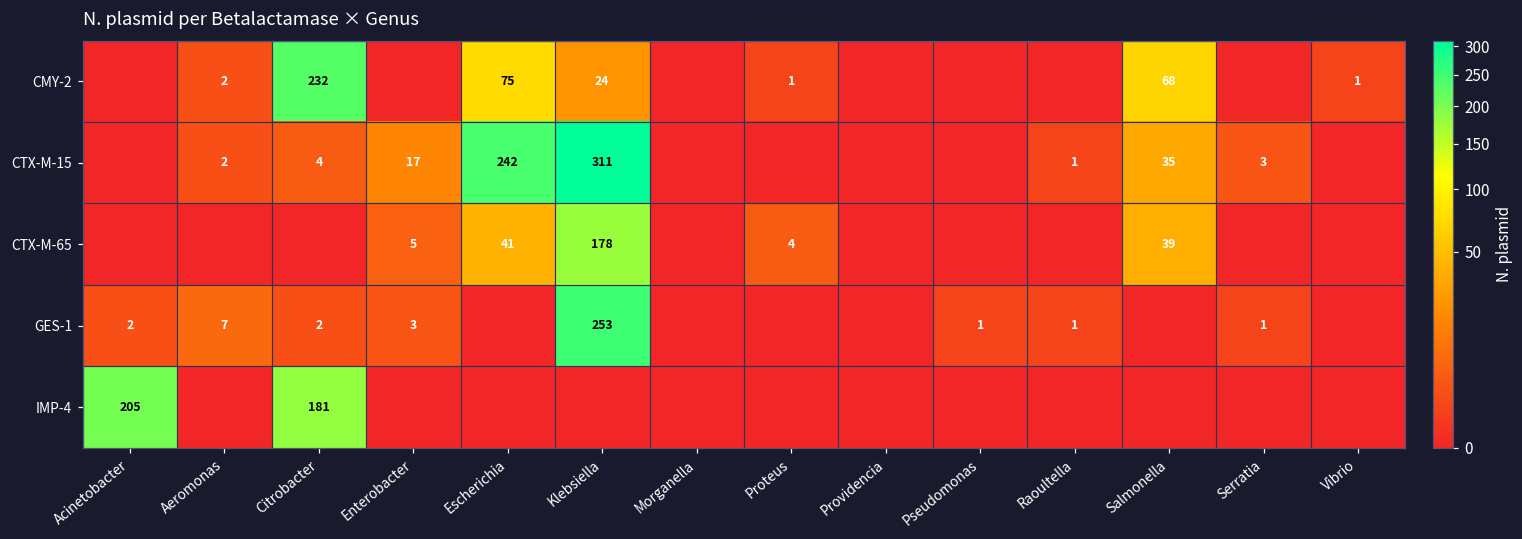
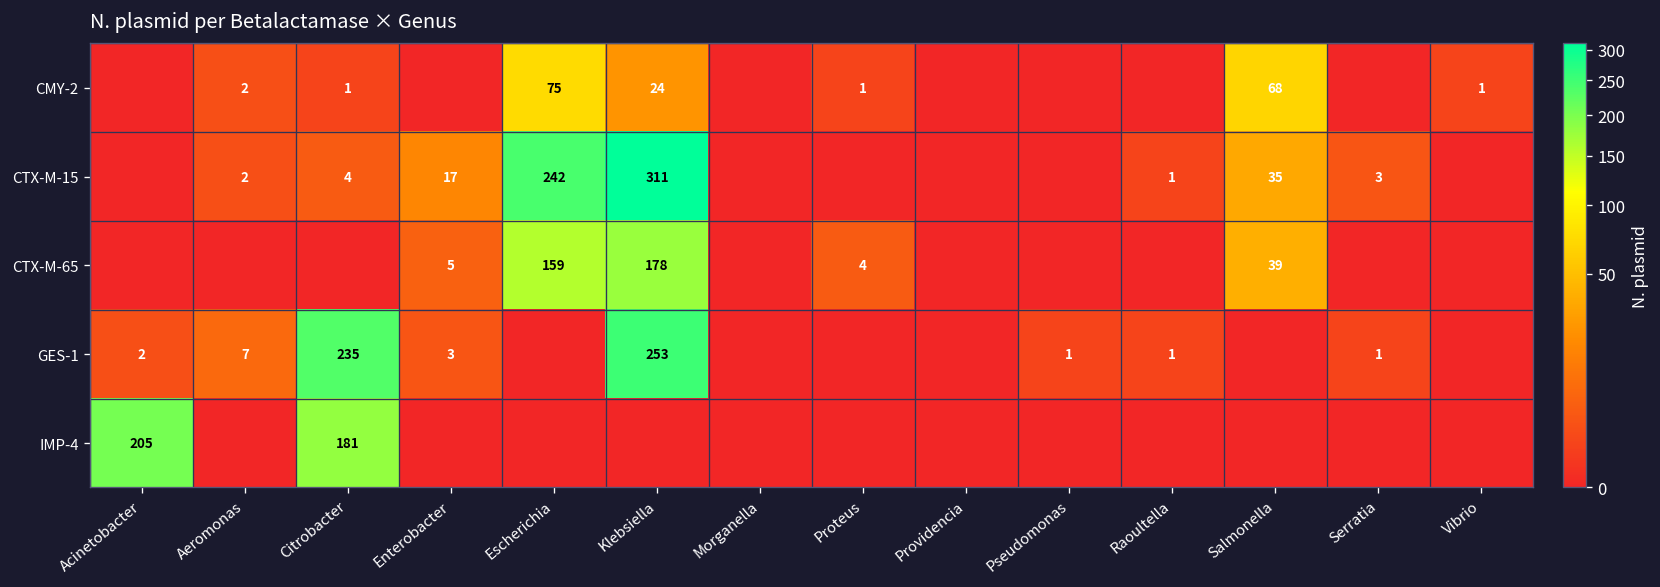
  {
    "CMY-2": {
      "Aeromonas": 2,
-     "Citrobacter": 232,
+     "Citrobacter": 1,
      "Escherichia": 75,
      "Klebsiella": 24,
      "Proteus": 1,
      "Salmonella": 68,
      "Vibrio": 1
    },
    "CTX-M-15": {
      "Aeromonas": 2,
      "Citrobacter": 4,
      "Enterobacter": 17,
      "Escherichia": 242,
      "Klebsiella": 311,
      "Raoultella": 1,
      "Salmonella": 35,
      "Serratia": 3
    },
    "CTX-M-65": {
      "Enterobacter": 5,
-     "Escherichia": 41,
+     "Escherichia": 159,
      "Klebsiella": 178,
      "Proteus": 4,
      "Salmonella": 39
    },
    "GES-1": {
      "Acinetobacter": 2,
      "Aeromonas": 7,
-     "Citrobacter": 2,
+     "Citrobacter": 235,
      "Enterobacter": 3,
      "Klebsiella": 253,
      "Pseudomonas": 1,
      "Raoultella": 1,
      "Serratia": 1
    },
    "IMP-4": {
      "Acinetobacter": 205,
      "Citrobacter": 181
    }
  }
